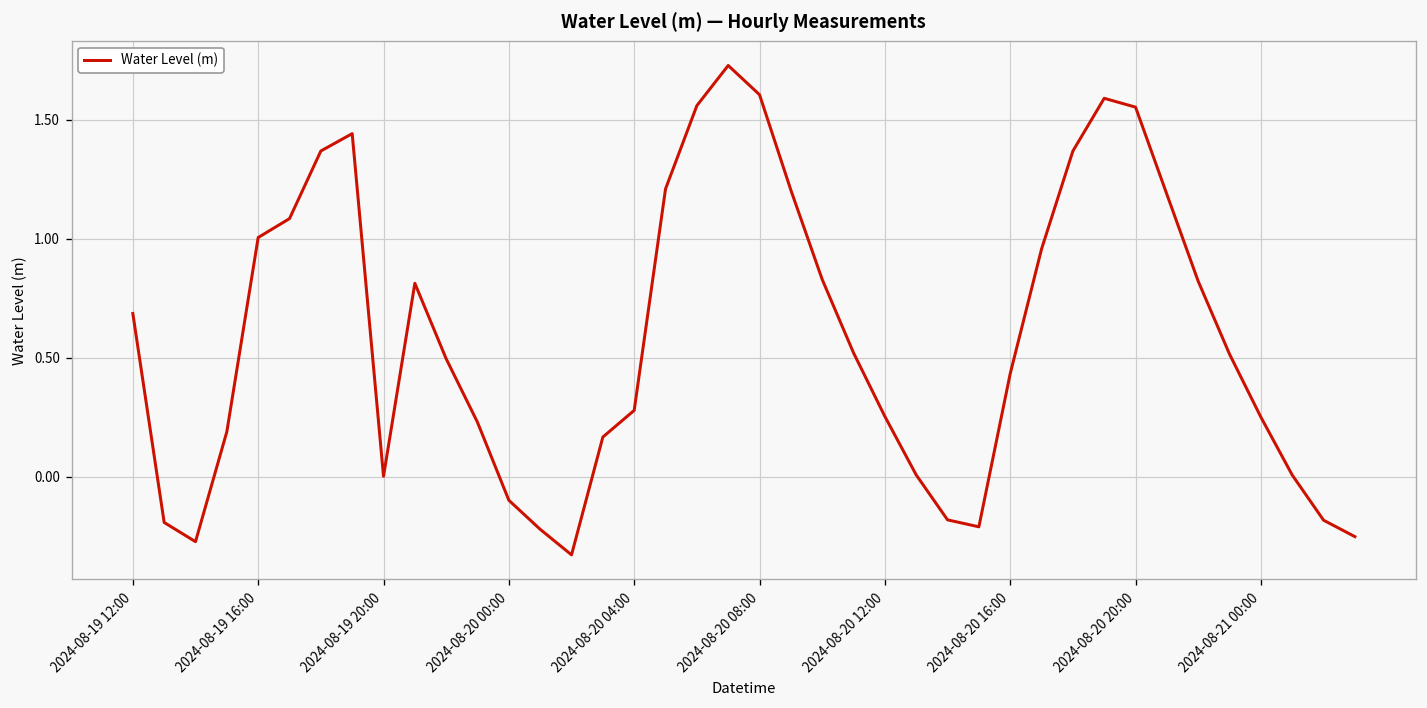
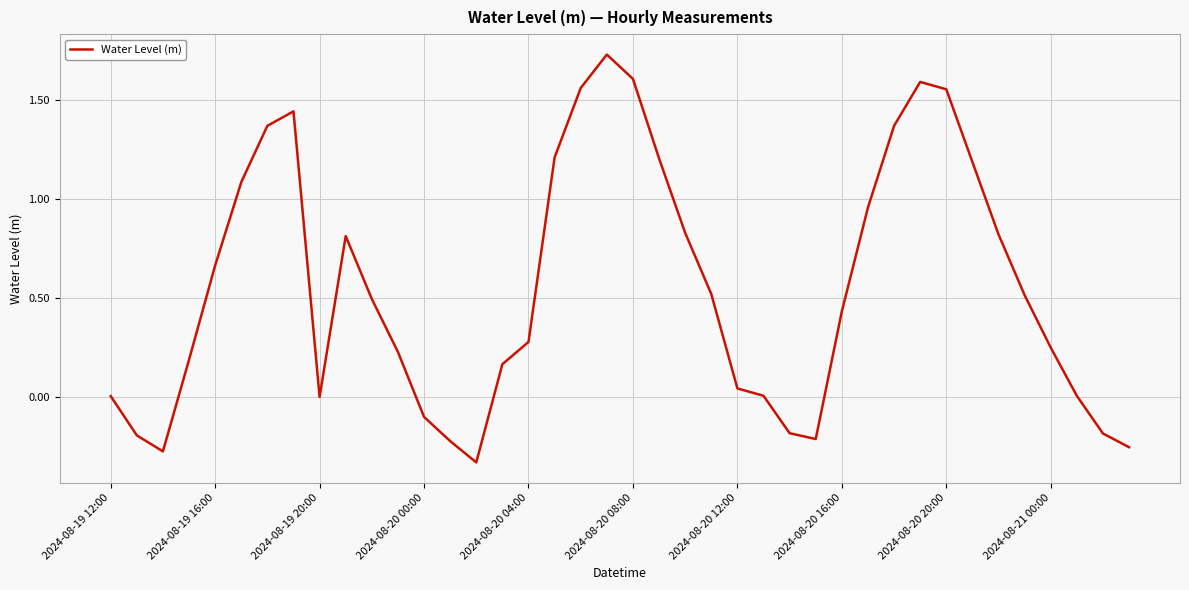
  {
-   "2024-08-19 12:00": 0.69,
-   "2024-08-19 16:00": 1.01,
+   "2024-08-19 12:00": 0.01,
+   "2024-08-19 16:00": 0.66,
    "2024-08-19 20:00": 0.00,
    "2024-08-20 00:00": -0.10,
    "2024-08-20 04:00": 0.28,
    "2024-08-20 08:00": 1.61,
-   "2024-08-20 12:00": 0.25,
+   "2024-08-20 12:00": 0.05,
    "2024-08-20 16:00": 0.43,
    "2024-08-20 20:00": 1.55,
    "2024-08-21 00:00": 0.25
  }
